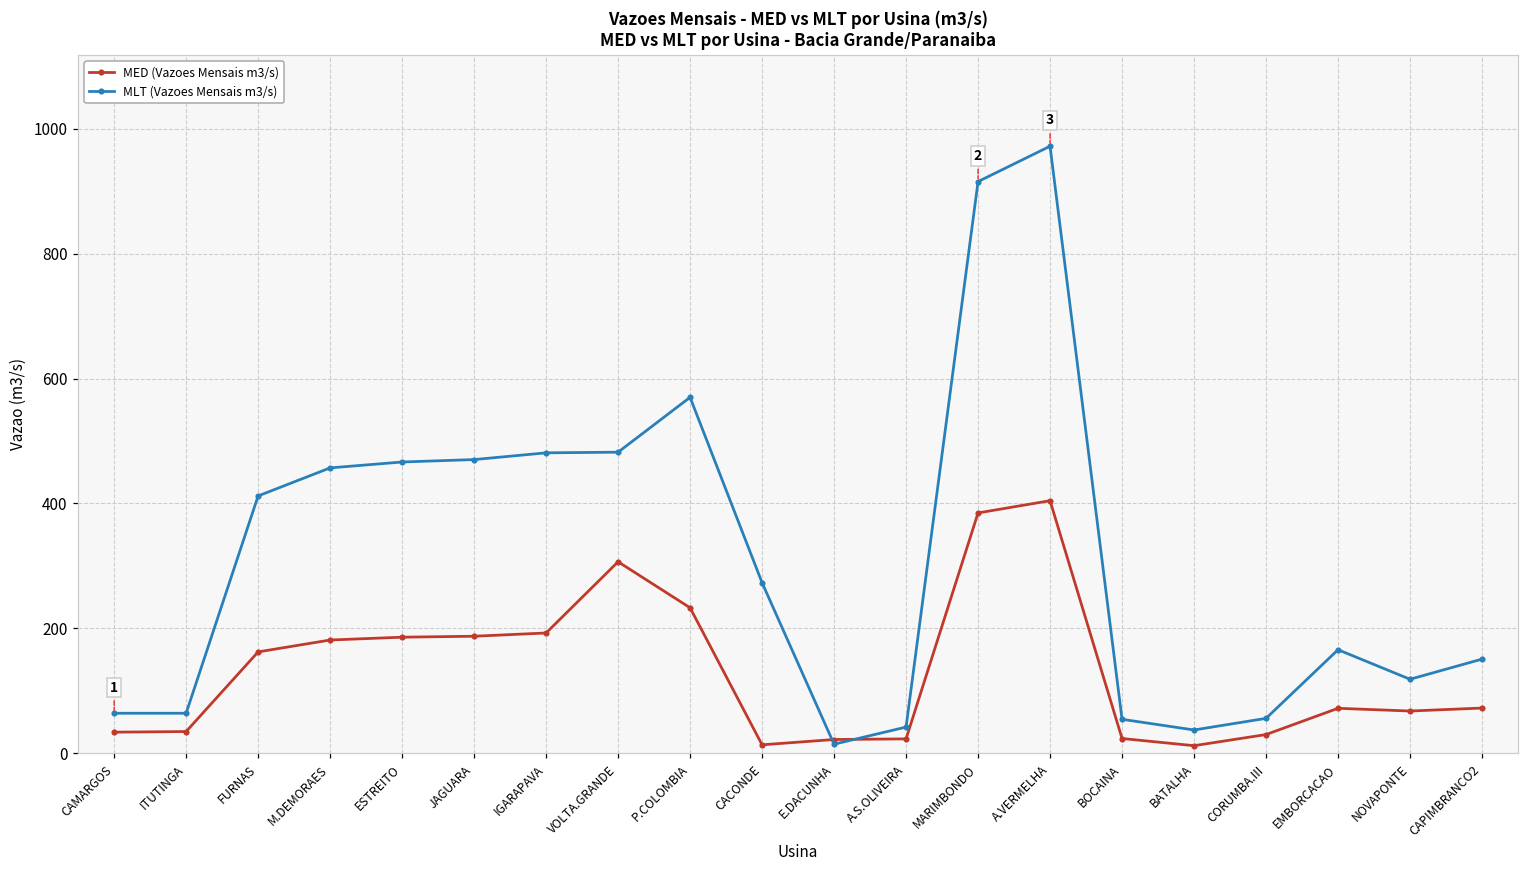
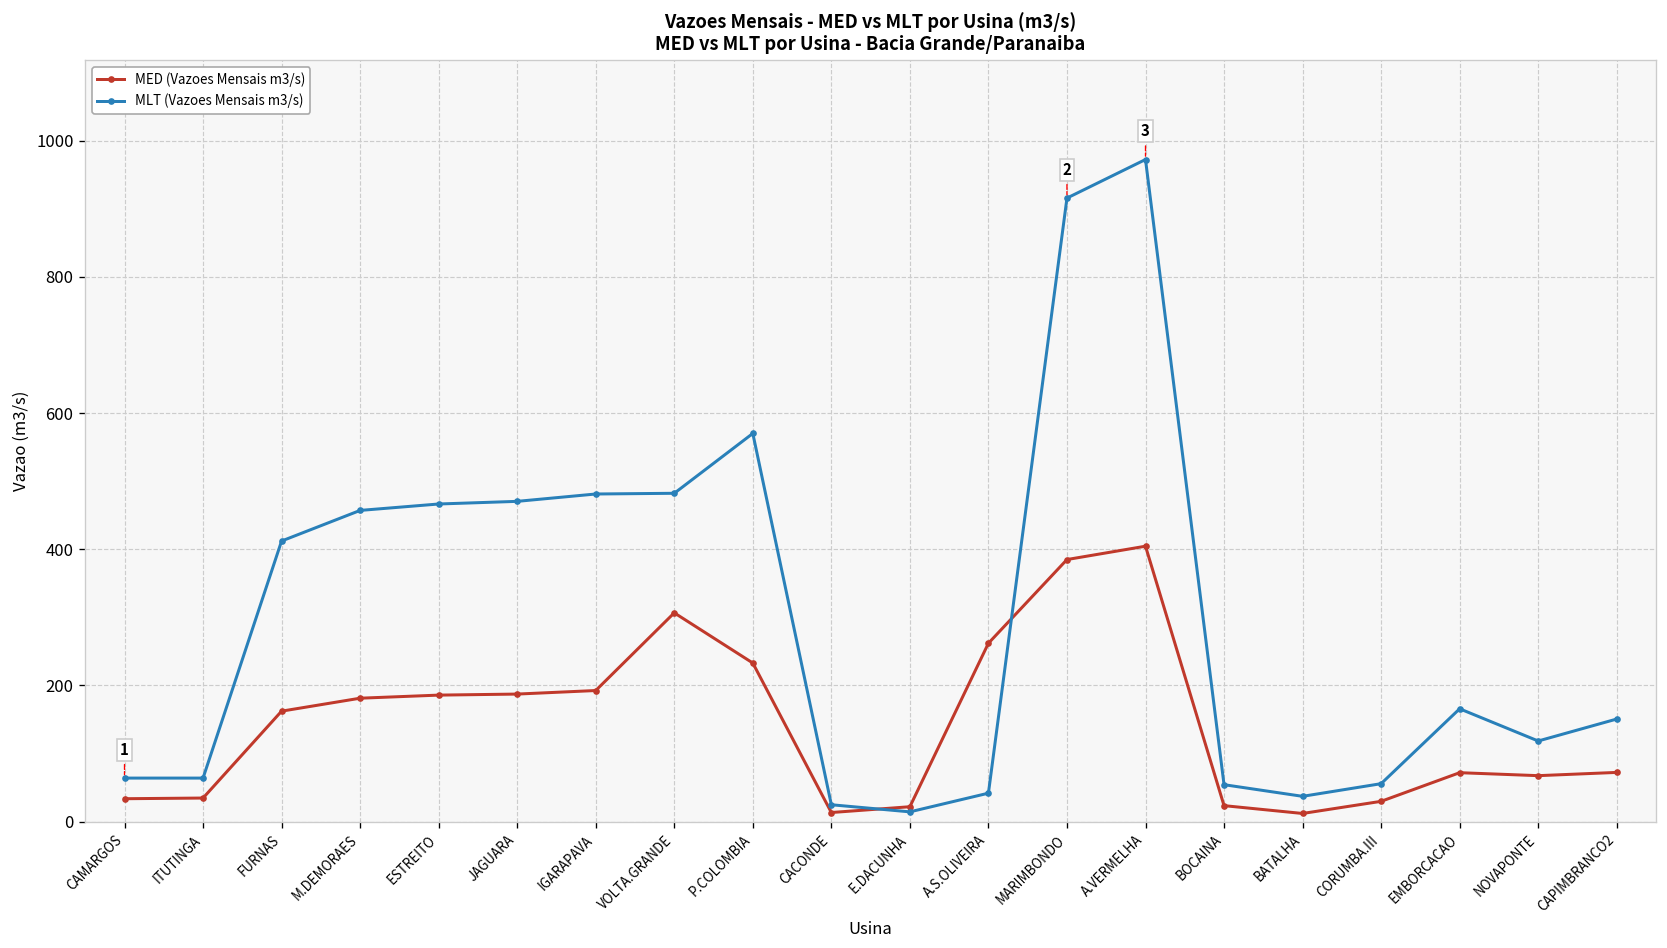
  {
    "MED (Vazoes Mensais m3/s)": {
      "CAMARGOS": 30,
      "ITUTINGA": 30,
      "FURNAS": 160,
      "M.DEMORAES": 180,
      "ESTREITO": 190,
      "JAGUARA": 190,
      "IGARAPAVA": 190,
      "VOLTA.GRANDE": 310,
      "P.COLOMBIA": 230,
      "CACONDE": 10,
      "E.DACUNHA": 20,
-     "A.S.OLIVEIRA": 20,
+     "A.S.OLIVEIRA": 260,
      "MARIMBONDO": 380,
      "A.VERMELHA": 400,
      "BOCAINA": 20,
      "BATALHA": 10,
      "CORUMBA.III": 30,
      "EMBORCACAO": 70,
      "NOVAPONTE": 70,
      "CAPIMBRANCO2": 70
    },
    "MLT (Vazoes Mensais m3/s)": {
      "ITUTINGA": 60,
      "FURNAS": 410,
      "M.DEMORAES": 460,
      "ESTREITO": 470,
      "JAGUARA": 470,
      "IGARAPAVA": 480,
      "VOLTA.GRANDE": 480,
      "P.COLOMBIA": 570,
-     "CACONDE": 270,
+     "CACONDE": 20,
      "E.DACUNHA": 10,
      "A.S.OLIVEIRA": 40,
      "BOCAINA": 50,
      "BATALHA": 40,
      "CORUMBA.III": 60,
      "EMBORCACAO": 170,
      "NOVAPONTE": 120,
      "CAPIMBRANCO2": 150
    }
  }
